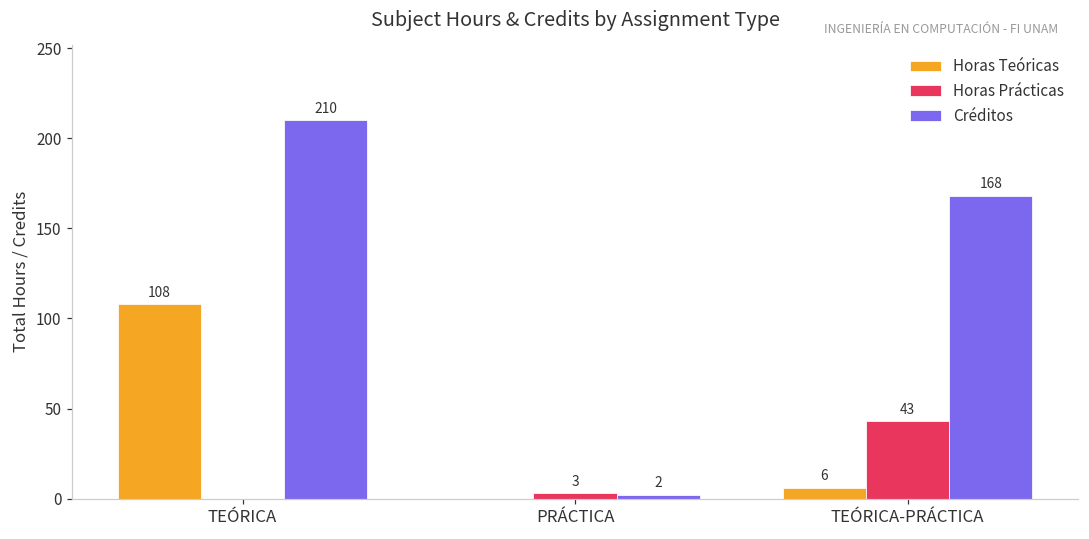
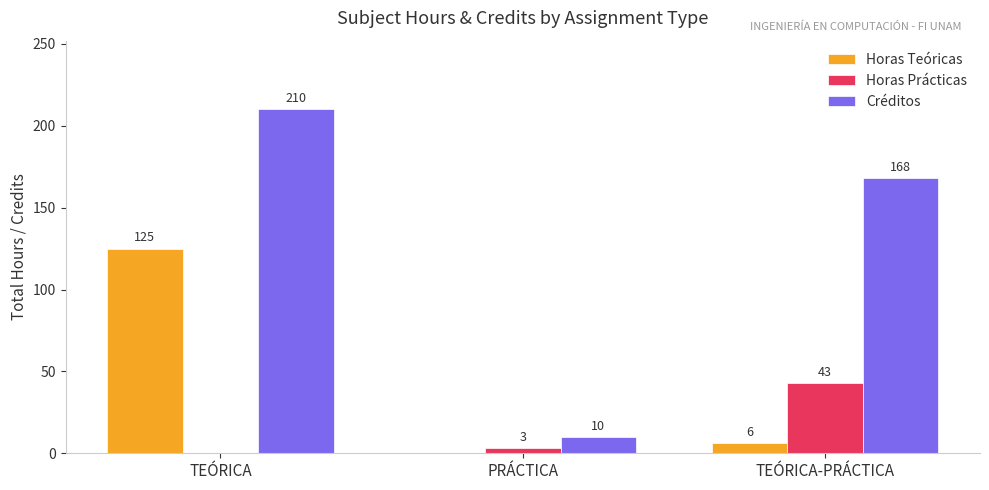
  {
    "Horas Teóricas": {
-     "TEÓRICA": 108,
+     "TEÓRICA": 125,
      "TEÓRICA-PRÁCTICA": 6
    },
    "Horas Prácticas": {
      "PRÁCTICA": 3,
      "TEÓRICA-PRÁCTICA": 43
    },
    "Créditos": {
      "TEÓRICA": 210,
-     "PRÁCTICA": 2,
+     "PRÁCTICA": 10,
      "TEÓRICA-PRÁCTICA": 168
    }
  }
